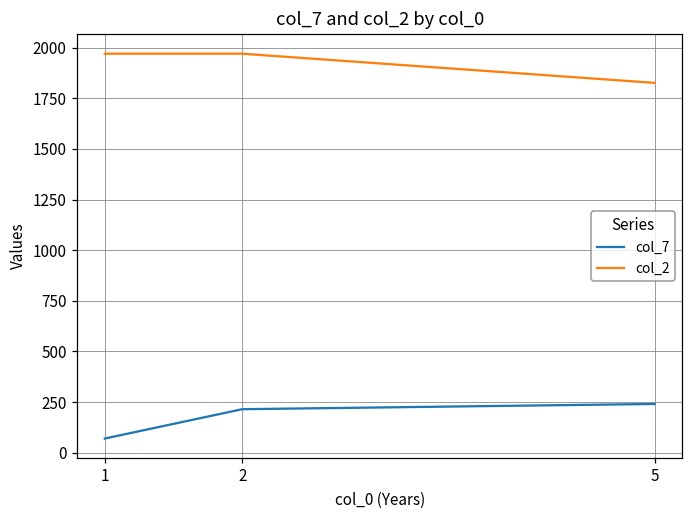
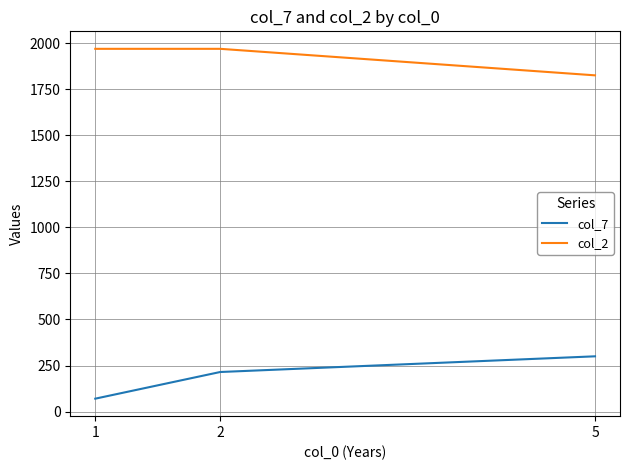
  {
    "col_7": {
      "1": 70,
      "2": 210,
-     "5": 240
+     "5": 300
    },
    "col_2": {
      "1": 1970,
      "2": 1970,
      "5": 1830
    }
  }
